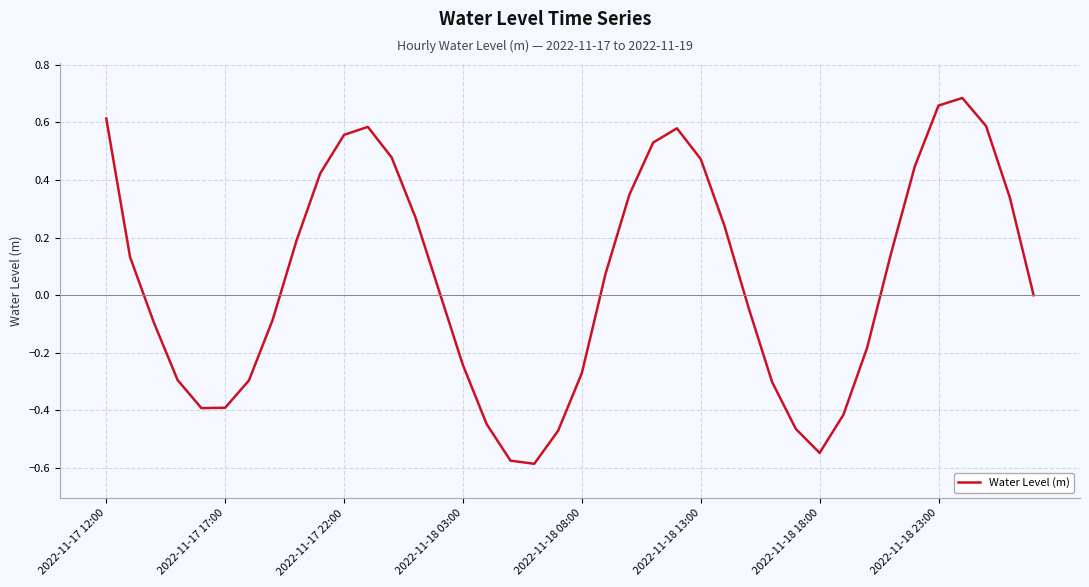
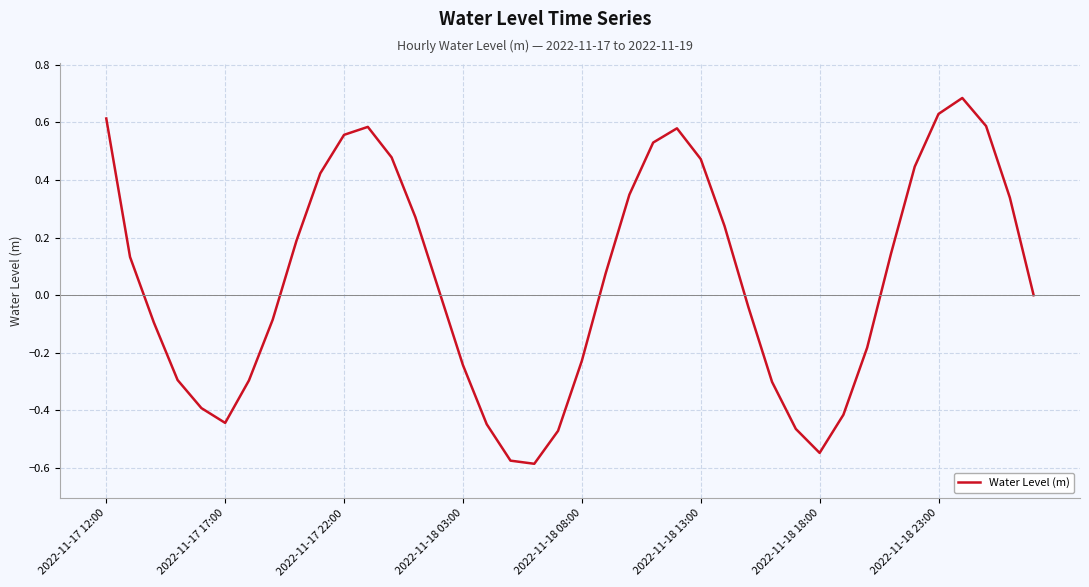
  {
    "2022-11-17 12:00": 0.61,
-   "2022-11-17 17:00": -0.39,
+   "2022-11-17 17:00": -0.44,
    "2022-11-17 22:00": 0.56,
    "2022-11-18 03:00": -0.24,
-   "2022-11-18 08:00": -0.27,
+   "2022-11-18 08:00": -0.23,
    "2022-11-18 13:00": 0.47,
    "2022-11-18 18:00": -0.55,
-   "2022-11-18 23:00": 0.66
+   "2022-11-18 23:00": 0.63
  }
